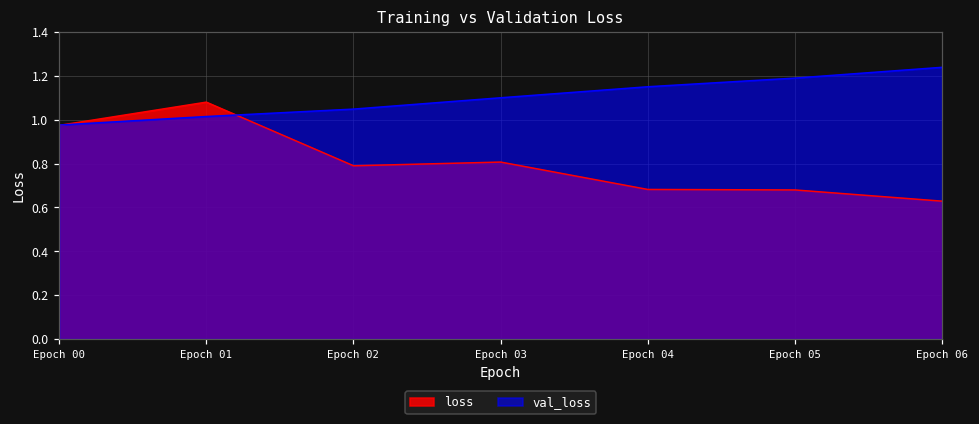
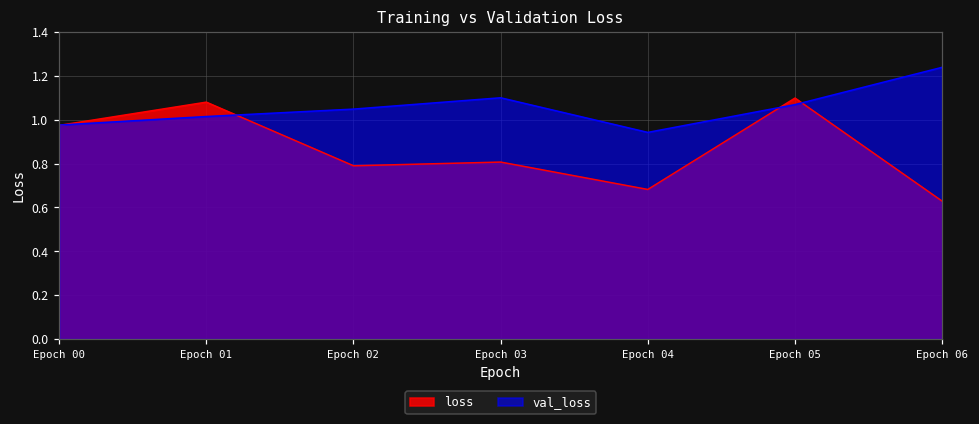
  {
    "loss": {
      "Epoch 01": 1.08,
      "Epoch 02": 0.79,
      "Epoch 03": 0.81,
      "Epoch 04": 0.68,
-     "Epoch 05": 0.68,
+     "Epoch 05": 1.10,
      "Epoch 06": 0.63
    },
    "val_loss": {
      "Epoch 01": 1.01,
      "Epoch 02": 1.05,
      "Epoch 03": 1.10,
-     "Epoch 04": 1.15,
-     "Epoch 05": 1.19,
+     "Epoch 04": 0.94,
+     "Epoch 05": 1.07,
      "Epoch 06": 1.24
    }
  }
